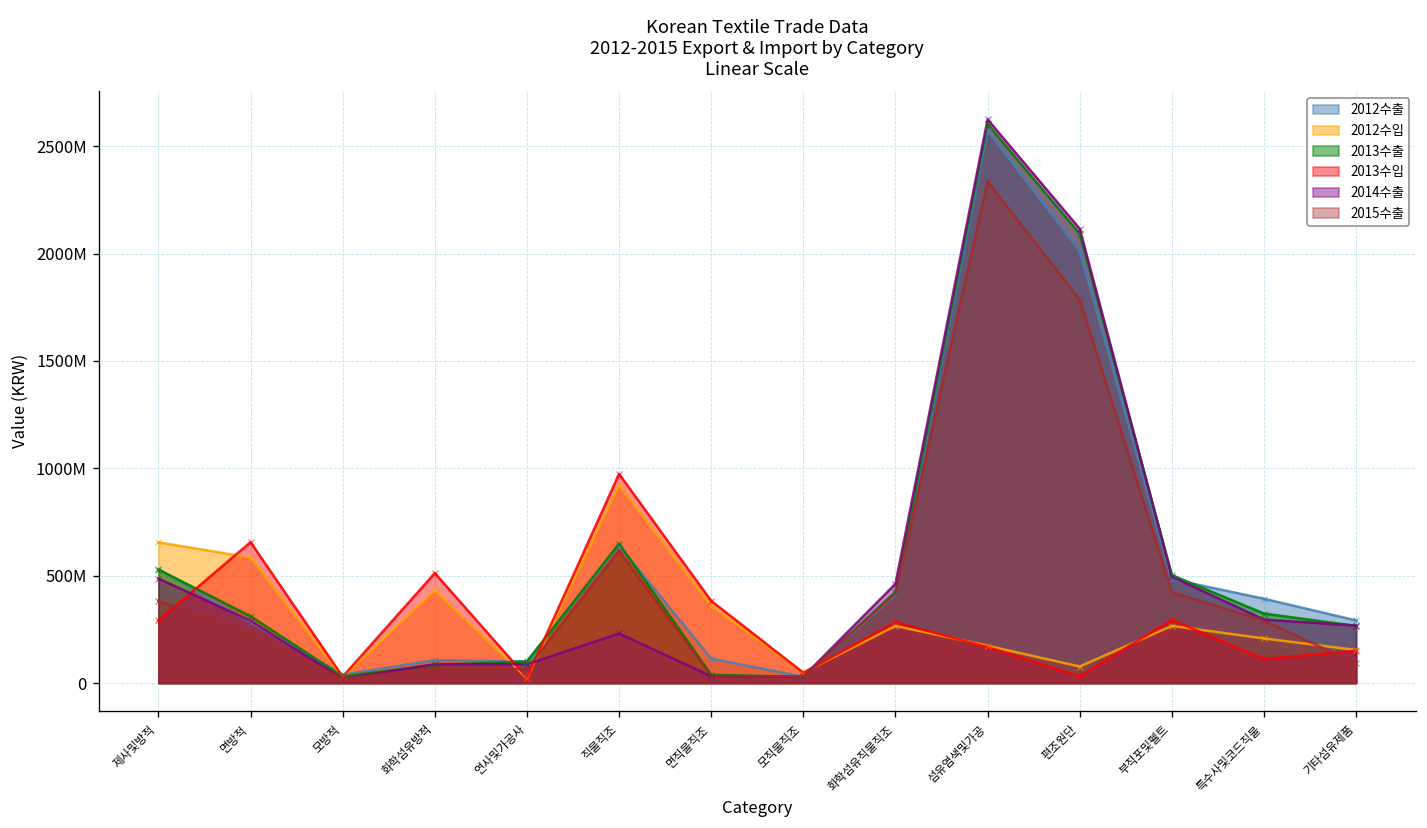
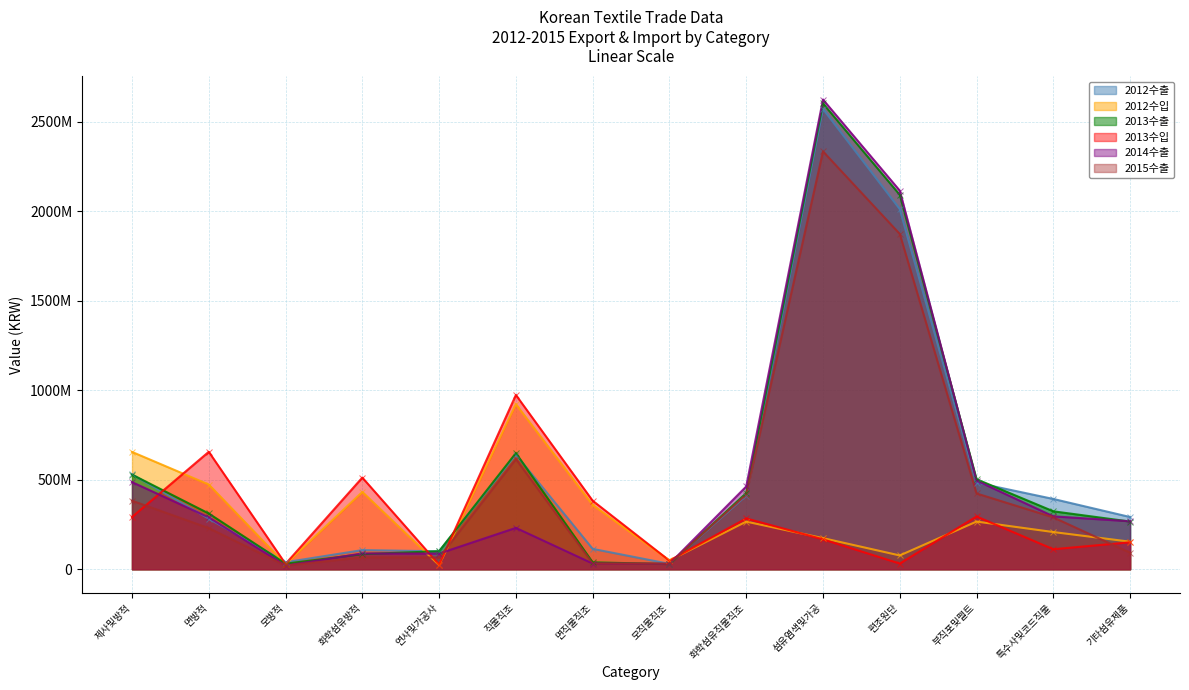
  {
    "2012수출": {
      "화학섬유방적": 110000000,
      "면직물직조": 110000000,
      "섬유염색및가공": 2570000000,
      "편조원단": 2010000000,
      "특수사및코드직물": 390000000,
      "기타섬유제품": 290000000
    },
    "2012수입": {
      "제사및방적": 660000000,
-     "면방적": 580000000,
+     "면방적": 470000000,
      "화학섬유방적": 430000000,
      "직물직조": 920000000,
      "면직물직조": 360000000,
      "화학섬유직물직조": 270000000,
      "편조원단": 80000000,
      "부직포및펠트": 270000000,
      "특수사및코드직물": 210000000
    },
    "2013수출": {
      "면방적": 310000000,
      "섬유염색및가공": 2600000000,
      "편조원단": 2090000000,
      "특수사및코드직물": 320000000
    },
    "2013수입": {
      "제사및방적": 290000000,
      "면방적": 660000000,
      "화학섬유방적": 510000000,
      "직물직조": 970000000,
      "면직물직조": 380000000,
      "화학섬유직물직조": 280000000,
      "편조원단": 30000000,
      "부직포및펠트": 290000000,
      "특수사및코드직물": 110000000
    },
    "2014수출": {
      "제사및방적": 490000000,
      "직물직조": 230000000,
      "화학섬유직물직조": 460000000,
      "섬유염색및가공": 2620000000,
      "편조원단": 2120000000
    },
    "2015수출": {
      "제사및방적": 380000000,
      "면방적": 230000000,
      "화학섬유방적": 70000000,
      "연사및가공사": 70000000,
      "직물직조": 620000000,
      "섬유염색및가공": 2330000000,
-     "편조원단": 1780000000,
+     "편조원단": 1870000000,
      "부직포및펠트": 420000000,
      "기타섬유제품": 90000000
    }
  }
